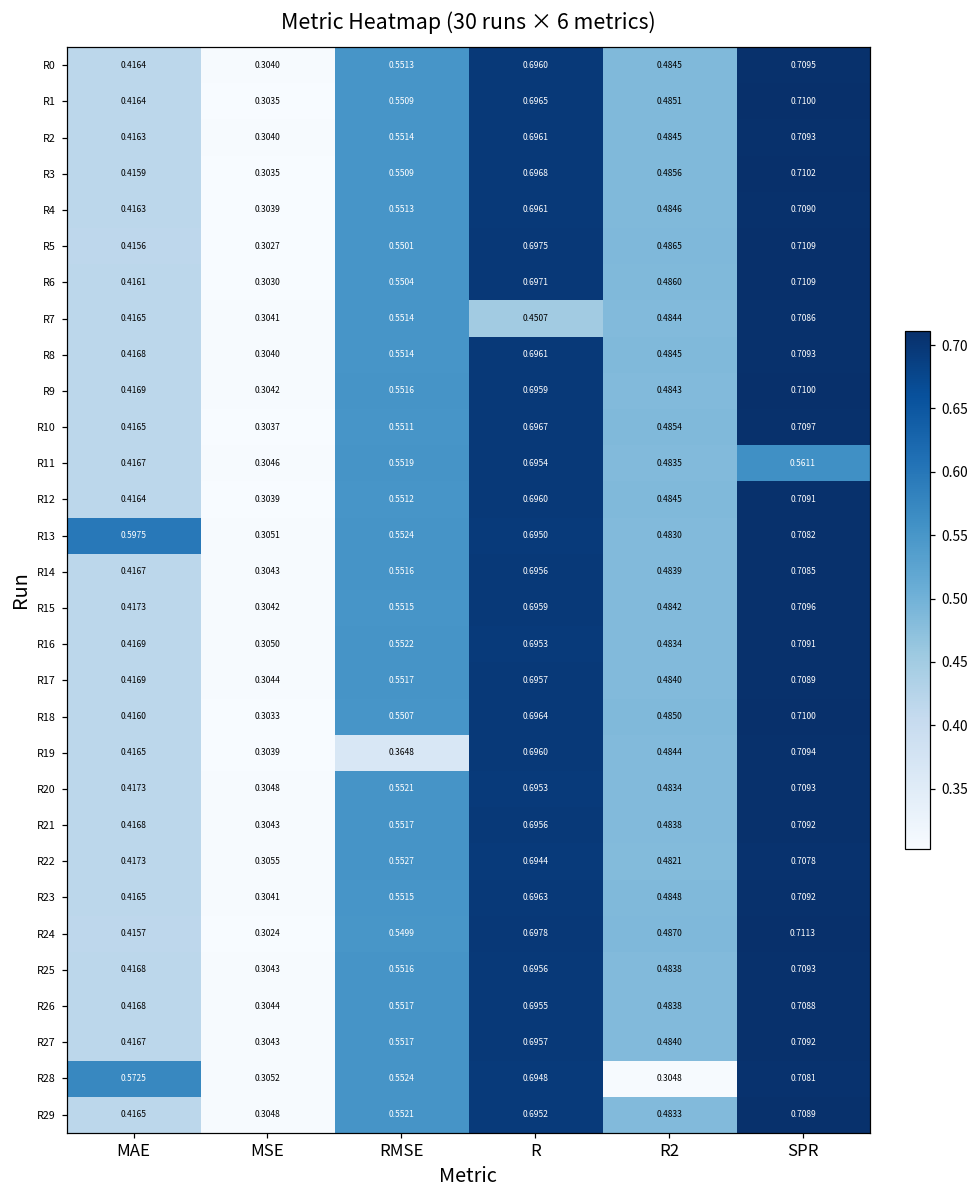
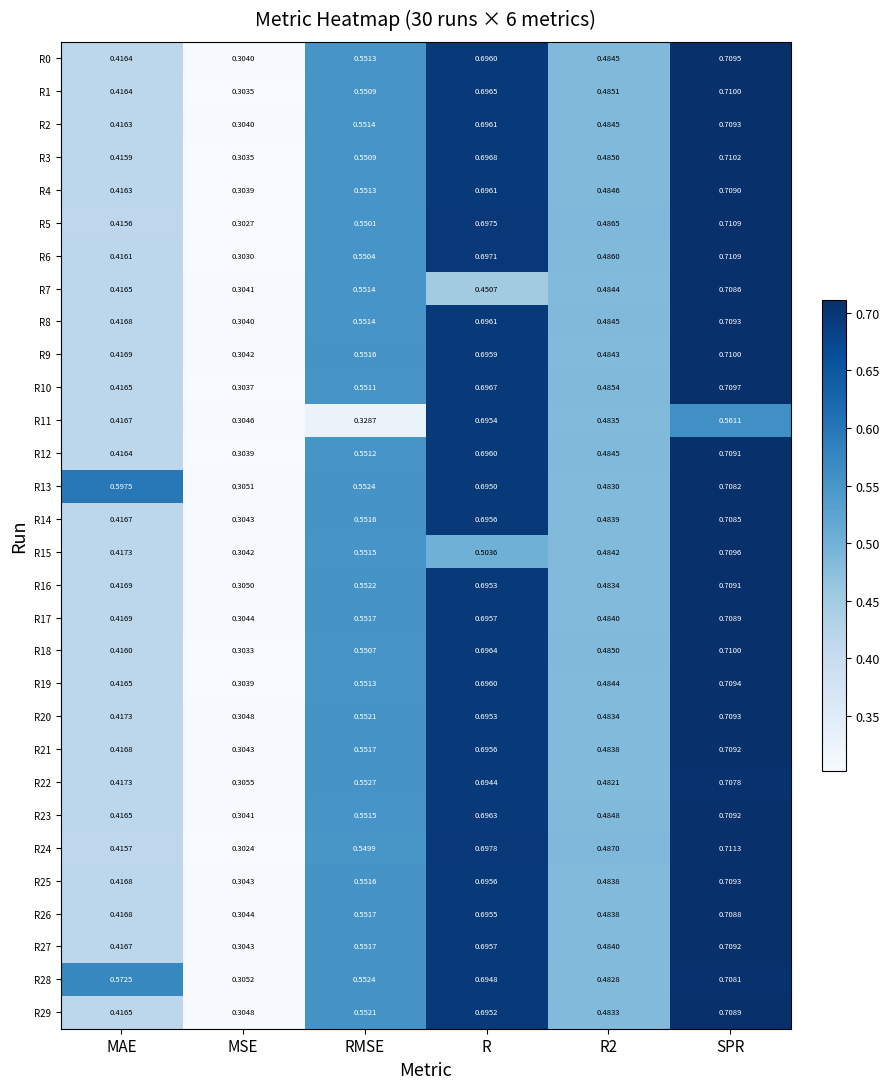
  {
    "R0": {
      "MAE": 0.4164,
      "MSE": 0.3040,
      "RMSE": 0.5513,
      "R": 0.6960,
      "R2": 0.4845,
      "SPR": 0.7095
    },
    "R1": {
      "MAE": 0.4164,
      "MSE": 0.3035,
      "RMSE": 0.5509,
      "R": 0.6965,
      "R2": 0.4851,
      "SPR": 0.7100
    },
    "R2": {
      "MAE": 0.4163,
      "MSE": 0.3040,
      "RMSE": 0.5514,
      "R": 0.6961,
      "R2": 0.4845,
      "SPR": 0.7093
    },
    "R3": {
      "MAE": 0.4159,
      "MSE": 0.3035,
      "RMSE": 0.5509,
      "R": 0.6968,
      "R2": 0.4856,
      "SPR": 0.7102
    },
    "R4": {
      "MAE": 0.4163,
      "MSE": 0.3039,
      "RMSE": 0.5513,
      "R": 0.6961,
      "R2": 0.4846,
      "SPR": 0.7090
    },
    "R5": {
      "MAE": 0.4156,
      "MSE": 0.3027,
      "RMSE": 0.5501,
      "R": 0.6975,
      "R2": 0.4865,
      "SPR": 0.7109
    },
    "R6": {
      "MAE": 0.4161,
      "MSE": 0.3030,
      "RMSE": 0.5504,
      "R": 0.6971,
      "R2": 0.4860,
      "SPR": 0.7109
    },
    "R7": {
      "MAE": 0.4165,
      "MSE": 0.3041,
      "RMSE": 0.5514,
      "R": 0.4507,
      "R2": 0.4844,
      "SPR": 0.7086
    },
    "R8": {
      "MAE": 0.4168,
      "MSE": 0.3040,
      "RMSE": 0.5514,
      "R": 0.6961,
      "R2": 0.4845,
      "SPR": 0.7093
    },
    "R9": {
      "MAE": 0.4169,
      "MSE": 0.3042,
      "RMSE": 0.5516,
      "R": 0.6959,
      "R2": 0.4843,
      "SPR": 0.7100
    },
    "R10": {
      "MAE": 0.4165,
      "MSE": 0.3037,
      "RMSE": 0.5511,
      "R": 0.6967,
      "R2": 0.4854,
      "SPR": 0.7097
    },
    "R11": {
      "MAE": 0.4167,
      "MSE": 0.3046,
-     "RMSE": 0.5519,
+     "RMSE": 0.3287,
      "R": 0.6954,
      "R2": 0.4835,
      "SPR": 0.5611
    },
    "R12": {
      "MAE": 0.4164,
      "MSE": 0.3039,
      "RMSE": 0.5512,
      "R": 0.6960,
      "R2": 0.4845,
      "SPR": 0.7091
    },
    "R13": {
      "MAE": 0.5975,
      "MSE": 0.3051,
      "RMSE": 0.5524,
      "R": 0.6950,
      "R2": 0.4830,
      "SPR": 0.7082
    },
    "R14": {
      "MAE": 0.4167,
      "MSE": 0.3043,
      "RMSE": 0.5516,
      "R": 0.6956,
      "R2": 0.4839,
      "SPR": 0.7085
    },
    "R15": {
      "MAE": 0.4173,
      "MSE": 0.3042,
      "RMSE": 0.5515,
-     "R": 0.6959,
+     "R": 0.5036,
      "R2": 0.4842,
      "SPR": 0.7096
    },
    "R16": {
      "MAE": 0.4169,
      "MSE": 0.3050,
      "RMSE": 0.5522,
      "R": 0.6953,
      "R2": 0.4834,
      "SPR": 0.7091
    },
    "R17": {
      "MAE": 0.4169,
      "MSE": 0.3044,
      "RMSE": 0.5517,
      "R": 0.6957,
      "R2": 0.4840,
      "SPR": 0.7089
    },
    "R18": {
      "MAE": 0.4160,
      "MSE": 0.3033,
      "RMSE": 0.5507,
      "R": 0.6964,
      "R2": 0.4850,
      "SPR": 0.7100
    },
    "R19": {
      "MAE": 0.4165,
      "MSE": 0.3039,
-     "RMSE": 0.3648,
+     "RMSE": 0.5513,
      "R": 0.6960,
      "R2": 0.4844,
      "SPR": 0.7094
    },
    "R20": {
      "MAE": 0.4173,
      "MSE": 0.3048,
      "RMSE": 0.5521,
      "R": 0.6953,
      "R2": 0.4834,
      "SPR": 0.7093
    },
    "R21": {
      "MAE": 0.4168,
      "MSE": 0.3043,
      "RMSE": 0.5517,
      "R": 0.6956,
      "R2": 0.4838,
      "SPR": 0.7092
    },
    "R22": {
      "MAE": 0.4173,
      "MSE": 0.3055,
      "RMSE": 0.5527,
      "R": 0.6944,
      "R2": 0.4821,
      "SPR": 0.7078
    },
    "R23": {
      "MAE": 0.4165,
      "MSE": 0.3041,
      "RMSE": 0.5515,
      "R": 0.6963,
      "R2": 0.4848,
      "SPR": 0.7092
    },
    "R24": {
      "MAE": 0.4157,
      "MSE": 0.3024,
      "RMSE": 0.5499,
      "R": 0.6978,
      "R2": 0.4870,
      "SPR": 0.7113
    },
    "R25": {
      "MAE": 0.4168,
      "MSE": 0.3043,
      "RMSE": 0.5516,
      "R": 0.6956,
      "R2": 0.4838,
      "SPR": 0.7093
    },
    "R26": {
      "MAE": 0.4168,
      "MSE": 0.3044,
      "RMSE": 0.5517,
      "R": 0.6955,
      "R2": 0.4838,
      "SPR": 0.7088
    },
    "R27": {
      "MAE": 0.4167,
      "MSE": 0.3043,
      "RMSE": 0.5517,
      "R": 0.6957,
      "R2": 0.4840,
      "SPR": 0.7092
    },
    "R28": {
      "MAE": 0.5725,
      "MSE": 0.3052,
      "RMSE": 0.5524,
      "R": 0.6948,
-     "R2": 0.3048,
+     "R2": 0.4828,
      "SPR": 0.7081
    },
    "R29": {
      "MAE": 0.4165,
      "MSE": 0.3048,
      "RMSE": 0.5521,
      "R": 0.6952,
      "R2": 0.4833,
      "SPR": 0.7089
    }
  }
